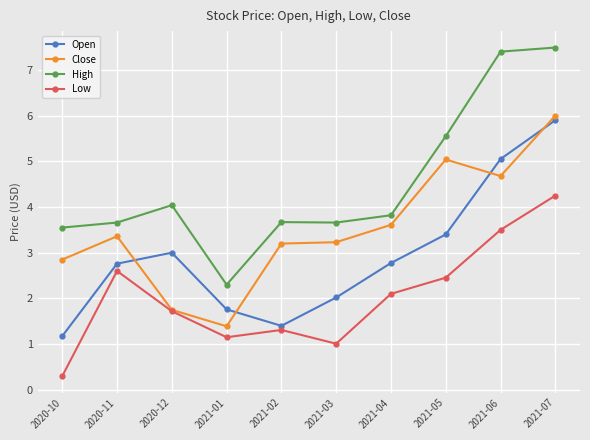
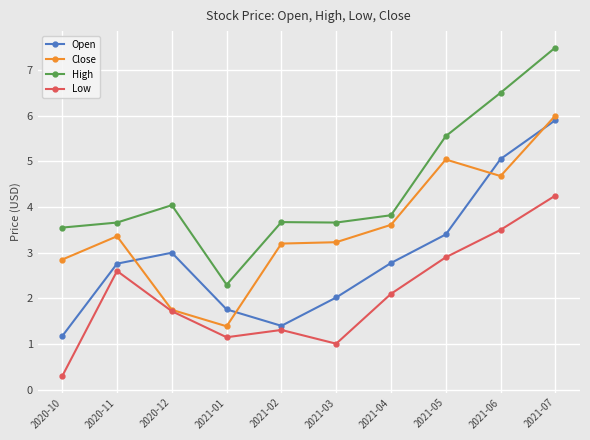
  {
    "Open": {
      "2020-10": 1.2,
      "2020-11": 2.8,
      "2020-12": 3.0,
      "2021-01": 1.8,
      "2021-02": 1.4,
      "2021-03": 2.0,
      "2021-04": 2.8,
      "2021-05": 3.4,
      "2021-06": 5.1,
      "2021-07": 5.9
    },
    "Close": {
      "2020-10": 2.8,
      "2020-11": 3.4,
      "2021-01": 1.4,
      "2021-02": 3.2,
      "2021-03": 3.2,
      "2021-04": 3.6,
      "2021-05": 5.0,
      "2021-06": 4.7,
      "2021-07": 6.0
    },
    "High": {
      "2020-10": 3.5,
      "2020-11": 3.7,
      "2020-12": 4.0,
      "2021-01": 2.3,
      "2021-02": 3.7,
      "2021-03": 3.7,
      "2021-04": 3.8,
      "2021-05": 5.6,
-     "2021-06": 7.4,
+     "2021-06": 6.5,
      "2021-07": 7.5
    },
    "Low": {
      "2020-10": 0.3,
      "2020-11": 2.6,
      "2021-01": 1.1,
      "2021-02": 1.3,
      "2021-03": 1.0,
      "2021-04": 2.1,
-     "2021-05": 2.5,
+     "2021-05": 2.9,
      "2021-06": 3.5,
      "2021-07": 4.3
    }
  }
